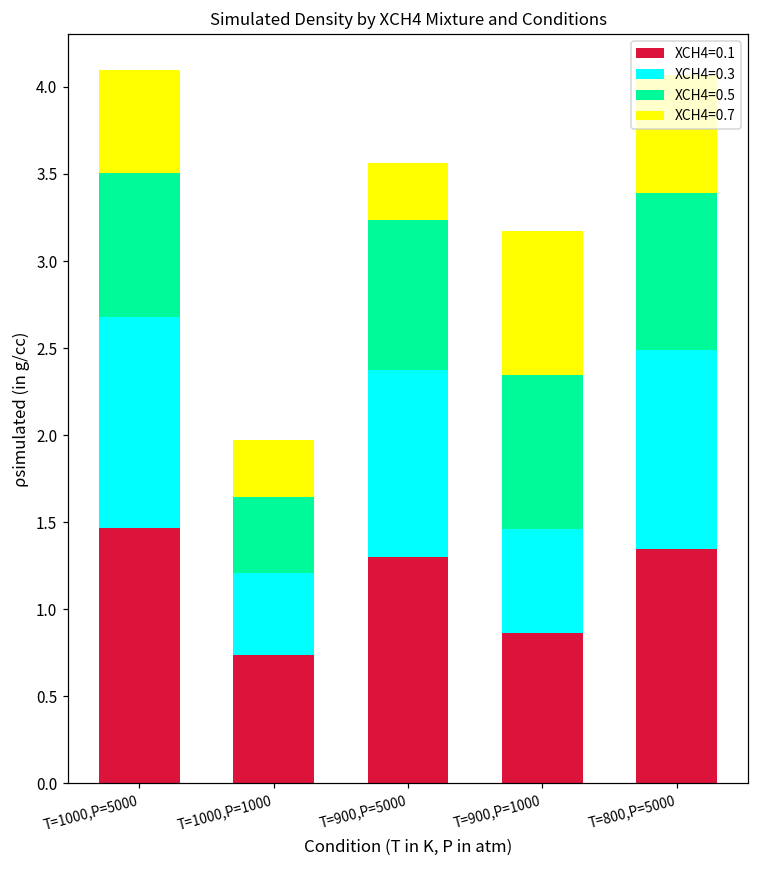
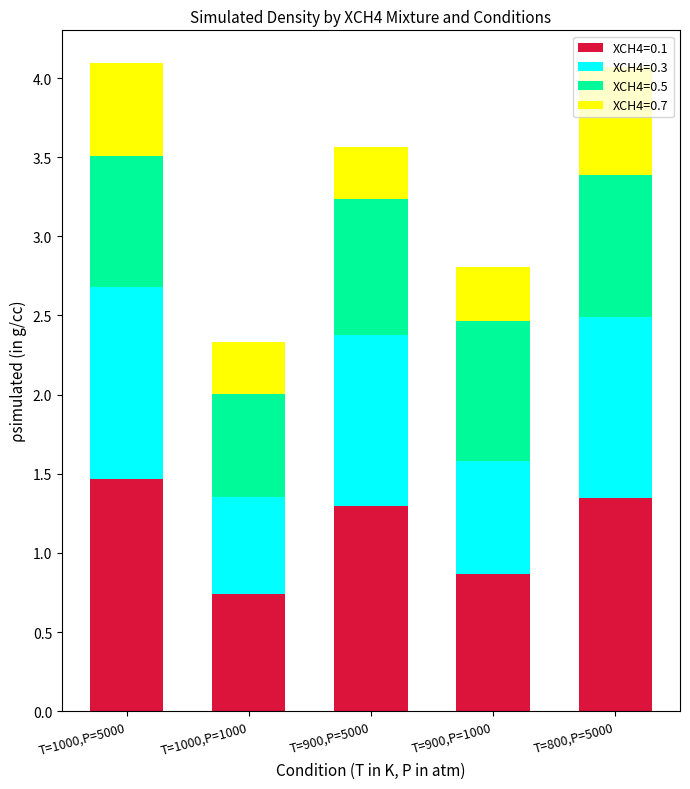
  {
    "XCH4=0.1": {
      "T=1000,P=5000": 1.47,
      "T=1000,P=1000": 0.74,
      "T=900,P=5000": 1.30,
      "T=900,P=1000": 0.87,
      "T=800,P=5000": 1.34
    },
    "XCH4=0.3": {
      "T=1000,P=5000": 1.21,
-     "T=1000,P=1000": 0.47,
+     "T=1000,P=1000": 0.61,
      "T=900,P=5000": 1.08,
-     "T=900,P=1000": 0.60,
+     "T=900,P=1000": 0.71,
      "T=800,P=5000": 1.15
    },
    "XCH4=0.5": {
      "T=1000,P=5000": 0.83,
-     "T=1000,P=1000": 0.44,
+     "T=1000,P=1000": 0.65,
      "T=900,P=5000": 0.86,
      "T=900,P=1000": 0.88,
      "T=800,P=5000": 0.90
    },
    "XCH4=0.7": {
      "T=1000,P=5000": 0.59,
      "T=1000,P=1000": 0.33,
      "T=900,P=5000": 0.33,
-     "T=900,P=1000": 0.83
+     "T=900,P=1000": 0.34
    }
  }
